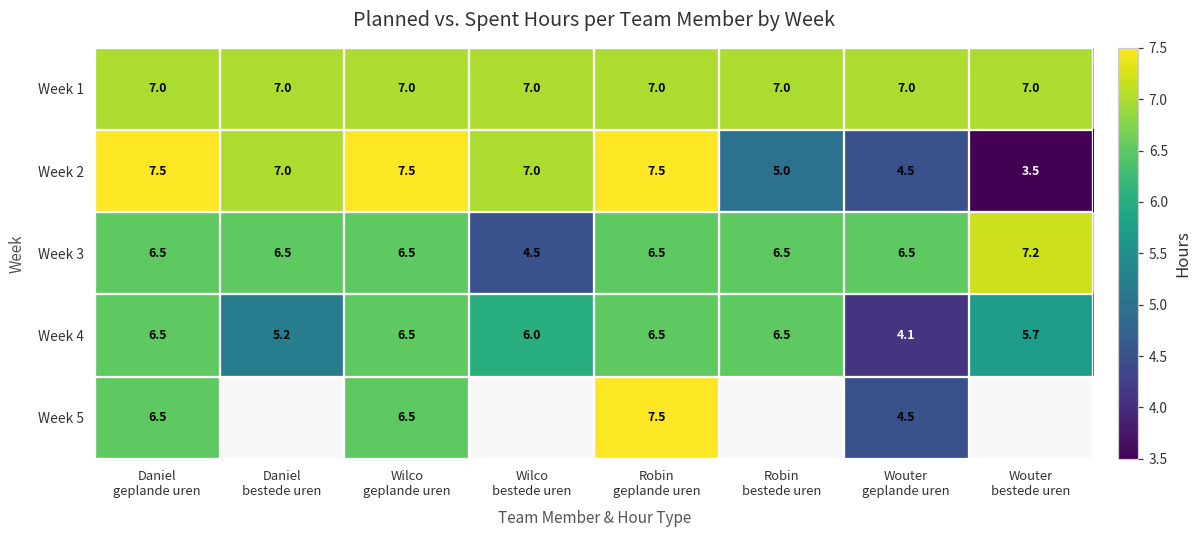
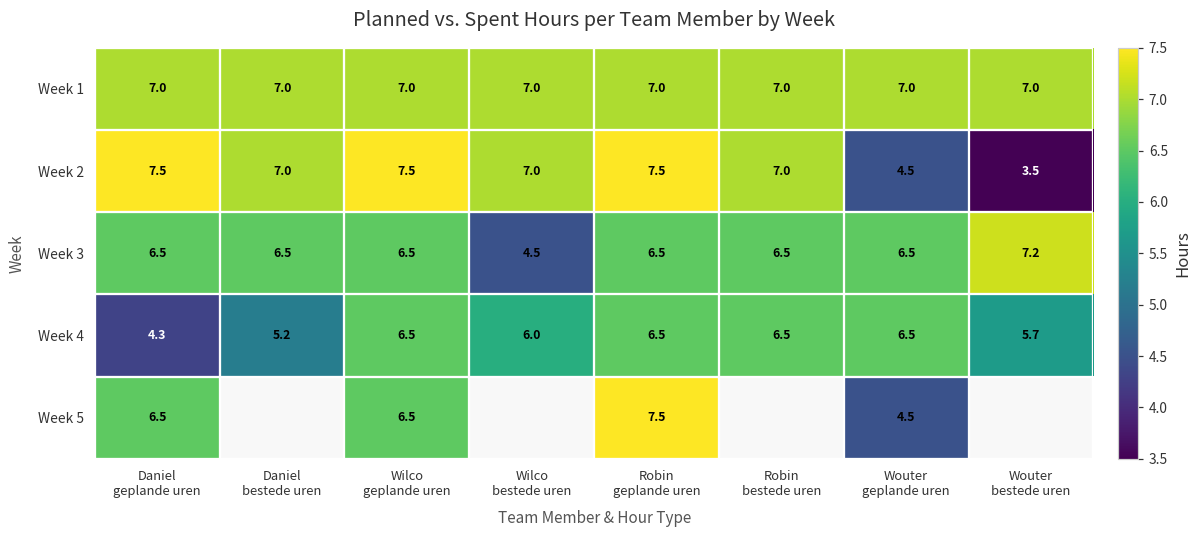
  {
    "Week 1": {
      "Daniel geplande uren": 7.0,
      "Daniel bestede uren": 7.0,
      "Wilco geplande uren": 7.0,
      "Wilco bestede uren": 7.0,
      "Robin geplande uren": 7.0,
      "Robin bestede uren": 7.0,
      "Wouter geplande uren": 7.0,
      "Wouter bestede uren": 7.0
    },
    "Week 2": {
      "Daniel geplande uren": 7.5,
      "Daniel bestede uren": 7.0,
      "Wilco geplande uren": 7.5,
      "Wilco bestede uren": 7.0,
      "Robin geplande uren": 7.5,
-     "Robin bestede uren": 5.0,
+     "Robin bestede uren": 7.0,
      "Wouter geplande uren": 4.5,
      "Wouter bestede uren": 3.5
    },
    "Week 3": {
      "Daniel geplande uren": 6.5,
      "Daniel bestede uren": 6.5,
      "Wilco geplande uren": 6.5,
      "Wilco bestede uren": 4.5,
      "Robin geplande uren": 6.5,
      "Robin bestede uren": 6.5,
      "Wouter geplande uren": 6.5,
      "Wouter bestede uren": 7.2
    },
    "Week 4": {
-     "Daniel geplande uren": 6.5,
+     "Daniel geplande uren": 4.3,
      "Daniel bestede uren": 5.2,
      "Wilco geplande uren": 6.5,
      "Wilco bestede uren": 6.0,
      "Robin geplande uren": 6.5,
      "Robin bestede uren": 6.5,
-     "Wouter geplande uren": 4.1,
+     "Wouter geplande uren": 6.5,
      "Wouter bestede uren": 5.7
    },
    "Week 5": {
      "Daniel geplande uren": 6.5,
      "Wilco geplande uren": 6.5,
      "Robin geplande uren": 7.5,
      "Wouter geplande uren": 4.5
    }
  }
